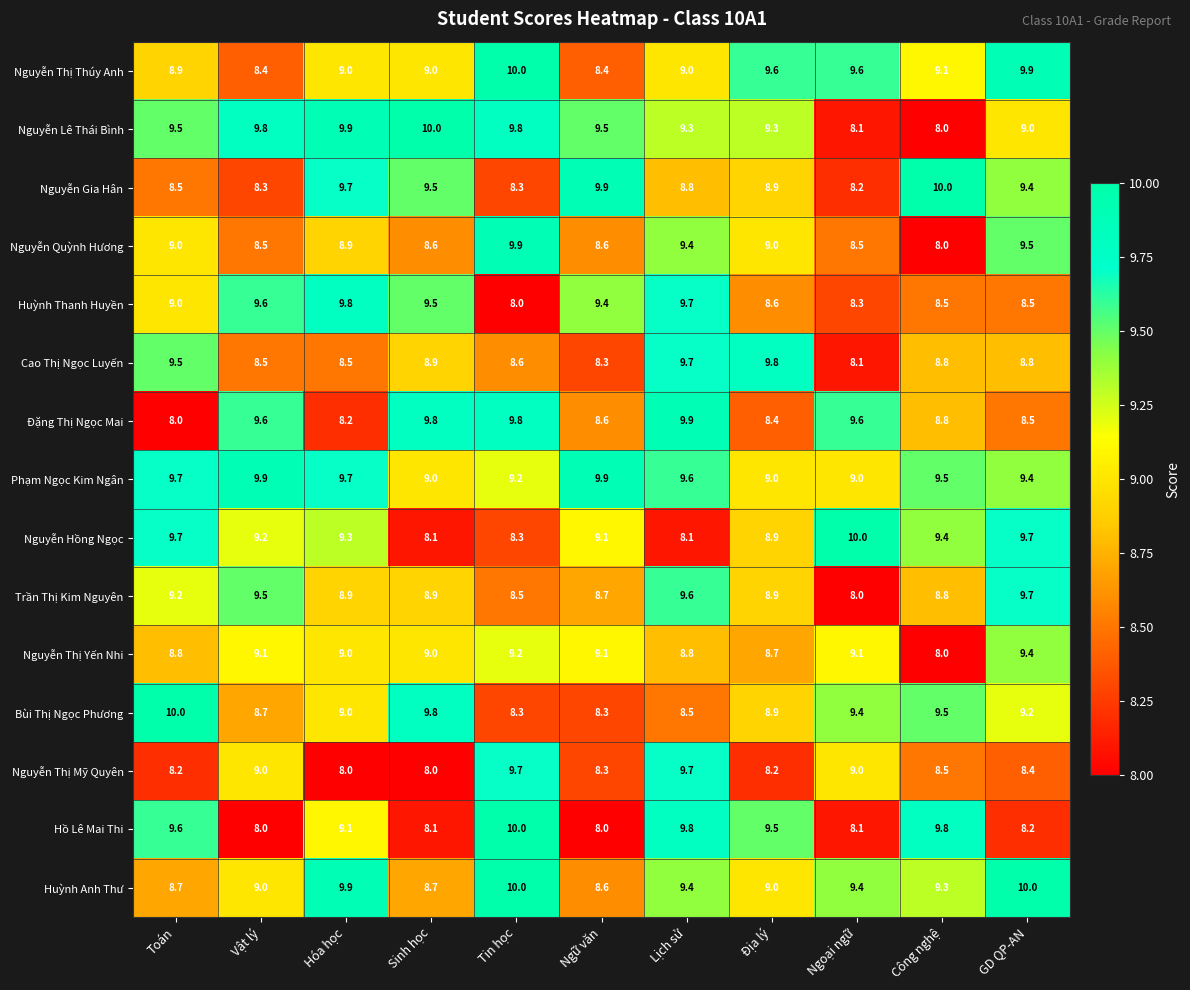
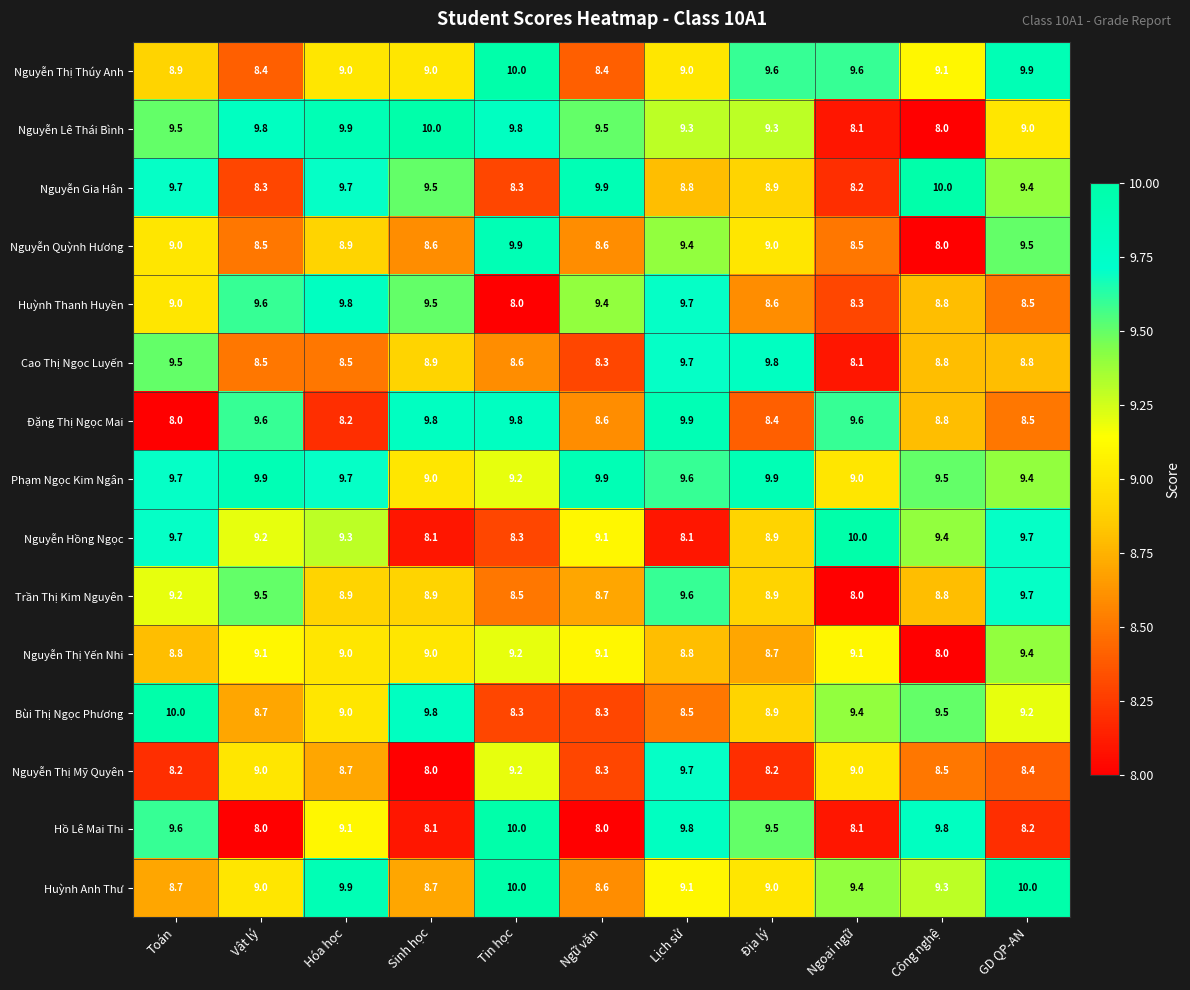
  {
    "Nguyễn Thị Thúy Anh": {
      "Toán": 8.9,
      "Vật lý": 8.4,
      "Hóa học": 9.0,
      "Sinh học": 9.0,
      "Tin học": 10.0,
      "Ngữ văn": 8.4,
      "Lịch sử": 9.0,
      "Địa lý": 9.6,
      "Ngoại ngữ": 9.6,
      "Công nghệ": 9.1,
      "GD QP-AN": 9.9
    },
    "Nguyễn Lê Thái Bình": {
      "Toán": 9.5,
      "Vật lý": 9.8,
      "Hóa học": 9.9,
      "Sinh học": 10.0,
      "Tin học": 9.8,
      "Ngữ văn": 9.5,
      "Lịch sử": 9.3,
      "Địa lý": 9.3,
      "Ngoại ngữ": 8.1,
      "Công nghệ": 8.0,
      "GD QP-AN": 9.0
    },
    "Nguyễn Gia Hân": {
-     "Toán": 8.5,
+     "Toán": 9.7,
      "Vật lý": 8.3,
      "Hóa học": 9.7,
      "Sinh học": 9.5,
      "Tin học": 8.3,
      "Ngữ văn": 9.9,
      "Lịch sử": 8.8,
      "Địa lý": 8.9,
      "Ngoại ngữ": 8.2,
      "Công nghệ": 10.0,
      "GD QP-AN": 9.4
    },
    "Nguyễn Quỳnh Hương": {
      "Toán": 9.0,
      "Vật lý": 8.5,
      "Hóa học": 8.9,
      "Sinh học": 8.6,
      "Tin học": 9.9,
      "Ngữ văn": 8.6,
      "Lịch sử": 9.4,
      "Địa lý": 9.0,
      "Ngoại ngữ": 8.5,
      "Công nghệ": 8.0,
      "GD QP-AN": 9.5
    },
    "Huỳnh Thanh Huyền": {
      "Toán": 9.0,
      "Vật lý": 9.6,
      "Hóa học": 9.8,
      "Sinh học": 9.5,
      "Tin học": 8.0,
      "Ngữ văn": 9.4,
      "Lịch sử": 9.7,
      "Địa lý": 8.6,
      "Ngoại ngữ": 8.3,
-     "Công nghệ": 8.5,
+     "Công nghệ": 8.8,
      "GD QP-AN": 8.5
    },
    "Cao Thị Ngọc Luyến": {
      "Toán": 9.5,
      "Vật lý": 8.5,
      "Hóa học": 8.5,
      "Sinh học": 8.9,
      "Tin học": 8.6,
      "Ngữ văn": 8.3,
      "Lịch sử": 9.7,
      "Địa lý": 9.8,
      "Ngoại ngữ": 8.1,
      "Công nghệ": 8.8,
      "GD QP-AN": 8.8
    },
    "Đặng Thị Ngọc Mai": {
      "Toán": 8.0,
      "Vật lý": 9.6,
      "Hóa học": 8.2,
      "Sinh học": 9.8,
      "Tin học": 9.8,
      "Ngữ văn": 8.6,
      "Lịch sử": 9.9,
      "Địa lý": 8.4,
      "Ngoại ngữ": 9.6,
      "Công nghệ": 8.8,
      "GD QP-AN": 8.5
    },
    "Phạm Ngọc Kim Ngân": {
      "Toán": 9.7,
      "Vật lý": 9.9,
      "Hóa học": 9.7,
      "Sinh học": 9.0,
      "Tin học": 9.2,
      "Ngữ văn": 9.9,
      "Lịch sử": 9.6,
-     "Địa lý": 9.0,
+     "Địa lý": 9.9,
      "Ngoại ngữ": 9.0,
      "Công nghệ": 9.5,
      "GD QP-AN": 9.4
    },
    "Nguyễn Hồng Ngọc": {
      "Toán": 9.7,
      "Vật lý": 9.2,
      "Hóa học": 9.3,
      "Sinh học": 8.1,
      "Tin học": 8.3,
      "Ngữ văn": 9.1,
      "Lịch sử": 8.1,
      "Địa lý": 8.9,
      "Ngoại ngữ": 10.0,
      "Công nghệ": 9.4,
      "GD QP-AN": 9.7
    },
    "Trần Thị Kim Nguyên": {
      "Toán": 9.2,
      "Vật lý": 9.5,
      "Hóa học": 8.9,
      "Sinh học": 8.9,
      "Tin học": 8.5,
      "Ngữ văn": 8.7,
      "Lịch sử": 9.6,
      "Địa lý": 8.9,
      "Ngoại ngữ": 8.0,
      "Công nghệ": 8.8,
      "GD QP-AN": 9.7
    },
    "Nguyễn Thị Yến Nhi": {
      "Toán": 8.8,
      "Vật lý": 9.1,
      "Hóa học": 9.0,
      "Sinh học": 9.0,
      "Tin học": 9.2,
      "Ngữ văn": 9.1,
      "Lịch sử": 8.8,
      "Địa lý": 8.7,
      "Ngoại ngữ": 9.1,
      "Công nghệ": 8.0,
      "GD QP-AN": 9.4
    },
    "Bùi Thị Ngọc Phương": {
      "Toán": 10.0,
      "Vật lý": 8.7,
      "Hóa học": 9.0,
      "Sinh học": 9.8,
      "Tin học": 8.3,
      "Ngữ văn": 8.3,
      "Lịch sử": 8.5,
      "Địa lý": 8.9,
      "Ngoại ngữ": 9.4,
      "Công nghệ": 9.5,
      "GD QP-AN": 9.2
    },
    "Nguyễn Thị Mỹ Quyên": {
      "Toán": 8.2,
      "Vật lý": 9.0,
-     "Hóa học": 8.0,
+     "Hóa học": 8.7,
      "Sinh học": 8.0,
-     "Tin học": 9.7,
+     "Tin học": 9.2,
      "Ngữ văn": 8.3,
      "Lịch sử": 9.7,
      "Địa lý": 8.2,
      "Ngoại ngữ": 9.0,
      "Công nghệ": 8.5,
      "GD QP-AN": 8.4
    },
    "Hồ Lê Mai Thi": {
      "Toán": 9.6,
      "Vật lý": 8.0,
      "Hóa học": 9.1,
      "Sinh học": 8.1,
      "Tin học": 10.0,
      "Ngữ văn": 8.0,
      "Lịch sử": 9.8,
      "Địa lý": 9.5,
      "Ngoại ngữ": 8.1,
      "Công nghệ": 9.8,
      "GD QP-AN": 8.2
    },
    "Huỳnh Anh Thư": {
      "Toán": 8.7,
      "Vật lý": 9.0,
      "Hóa học": 9.9,
      "Sinh học": 8.7,
      "Tin học": 10.0,
      "Ngữ văn": 8.6,
-     "Lịch sử": 9.4,
+     "Lịch sử": 9.1,
      "Địa lý": 9.0,
      "Ngoại ngữ": 9.4,
      "Công nghệ": 9.3,
      "GD QP-AN": 10.0
    }
  }
